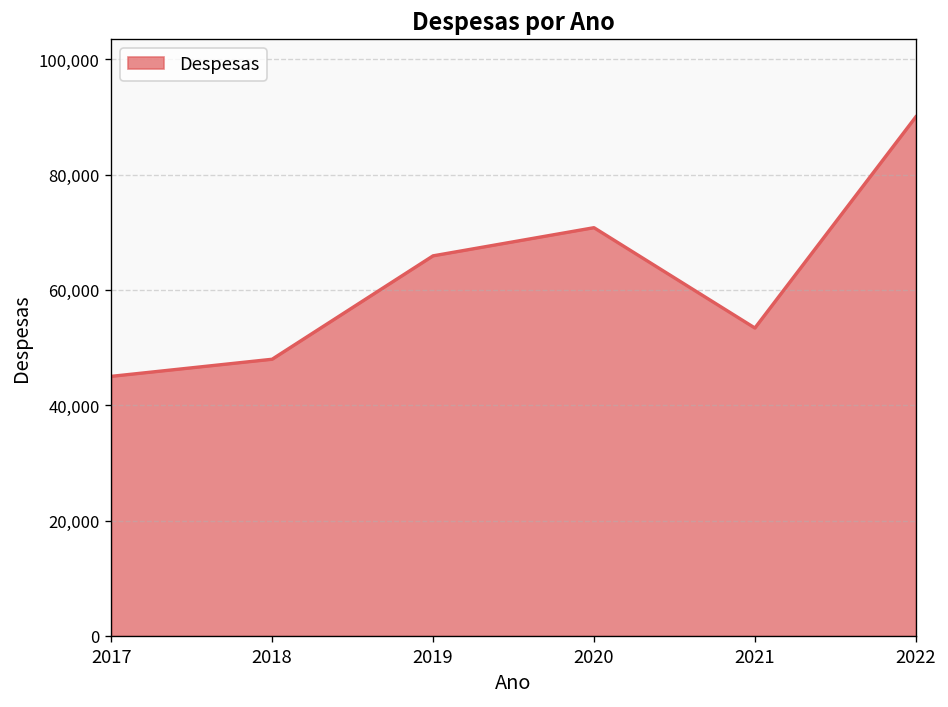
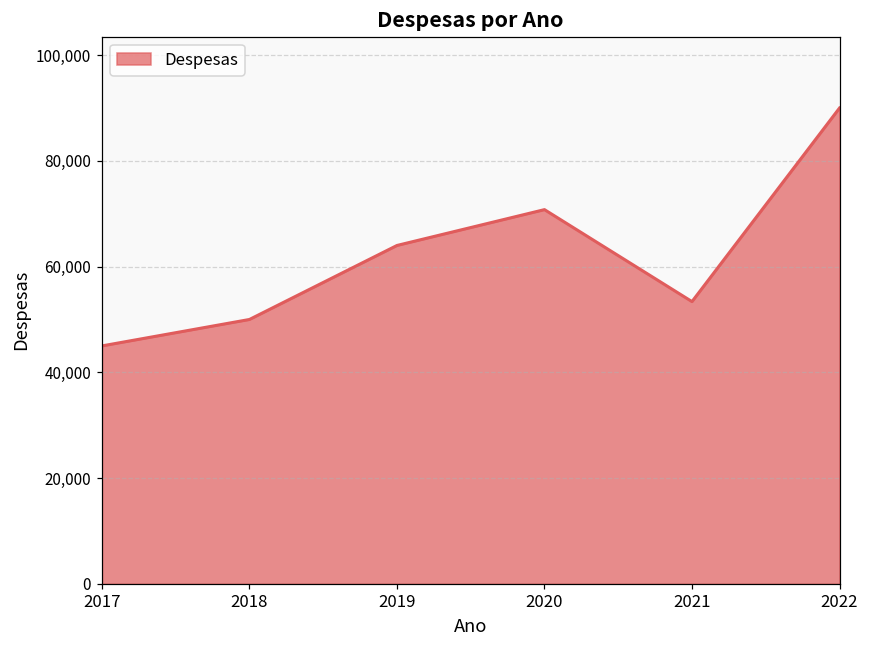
  {
    "2017": "45,000",
-   "2018": "48,000",
-   "2019": "66,000",
+   "2018": "50,000",
+   "2019": "64,000",
    "2020": "71,000",
    "2021": "53,000",
    "2022": "90,000"
  }
